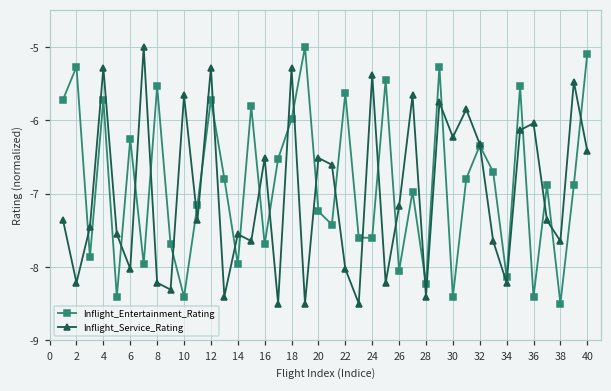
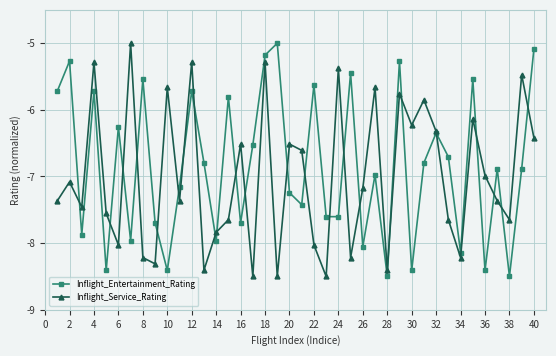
  {
    "Inflight_Entertainment_Rating": {
      "2": -5.3,
      "4": -5.7,
      "6": -6.3,
      "8": -5.5,
      "10": -8.4,
      "12": -5.7,
      "14": -8.0,
      "16": -7.7,
-     "18": -6.0,
+     "18": -5.2,
      "20": -7.2,
      "22": -5.6,
      "24": -7.6,
      "26": -8.1,
-     "28": -8.2,
+     "28": -8.5,
      "30": -8.4,
      "34": -8.1,
      "36": -8.4,
      "38": -8.5,
      "40": -5.1
    },
    "Inflight_Service_Rating": {
-     "2": -8.2,
+     "2": -7.1,
      "4": -5.3,
      "6": -8.0,
      "8": -8.2,
      "10": -5.7,
      "12": -5.3,
-     "14": -7.6,
+     "14": -7.8,
      "16": -6.5,
      "18": -5.3,
      "20": -6.5,
      "22": -8.0,
      "24": -5.4,
      "26": -7.2,
      "28": -8.4,
      "30": -6.2,
      "34": -8.2,
-     "36": -6.0,
+     "36": -7.0,
      "38": -7.6,
      "40": -6.4
    }
  }
